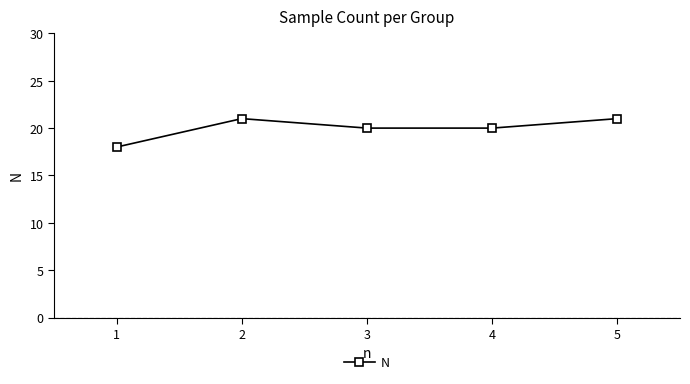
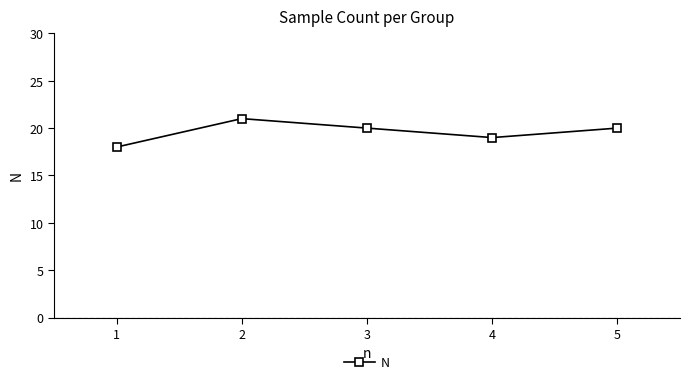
  {
    "1": 18,
    "2": 21,
    "3": 20,
-   "4": 20,
-   "5": 21
+   "4": 19,
+   "5": 20
  }
